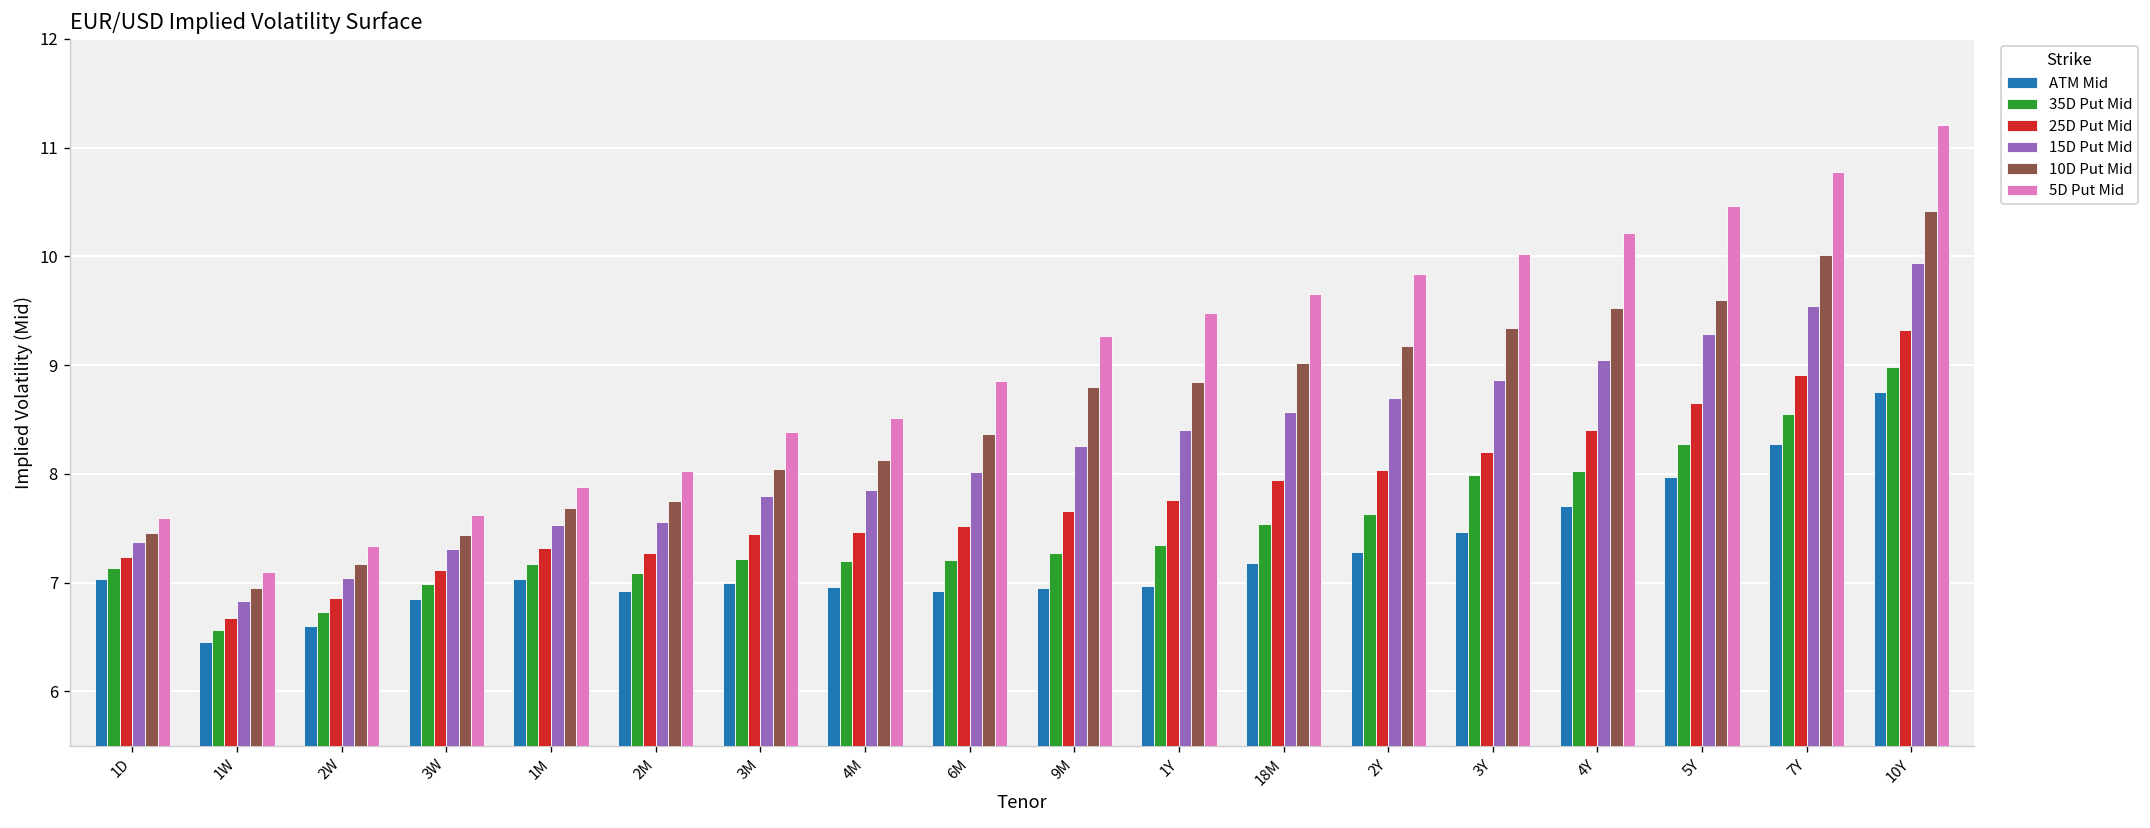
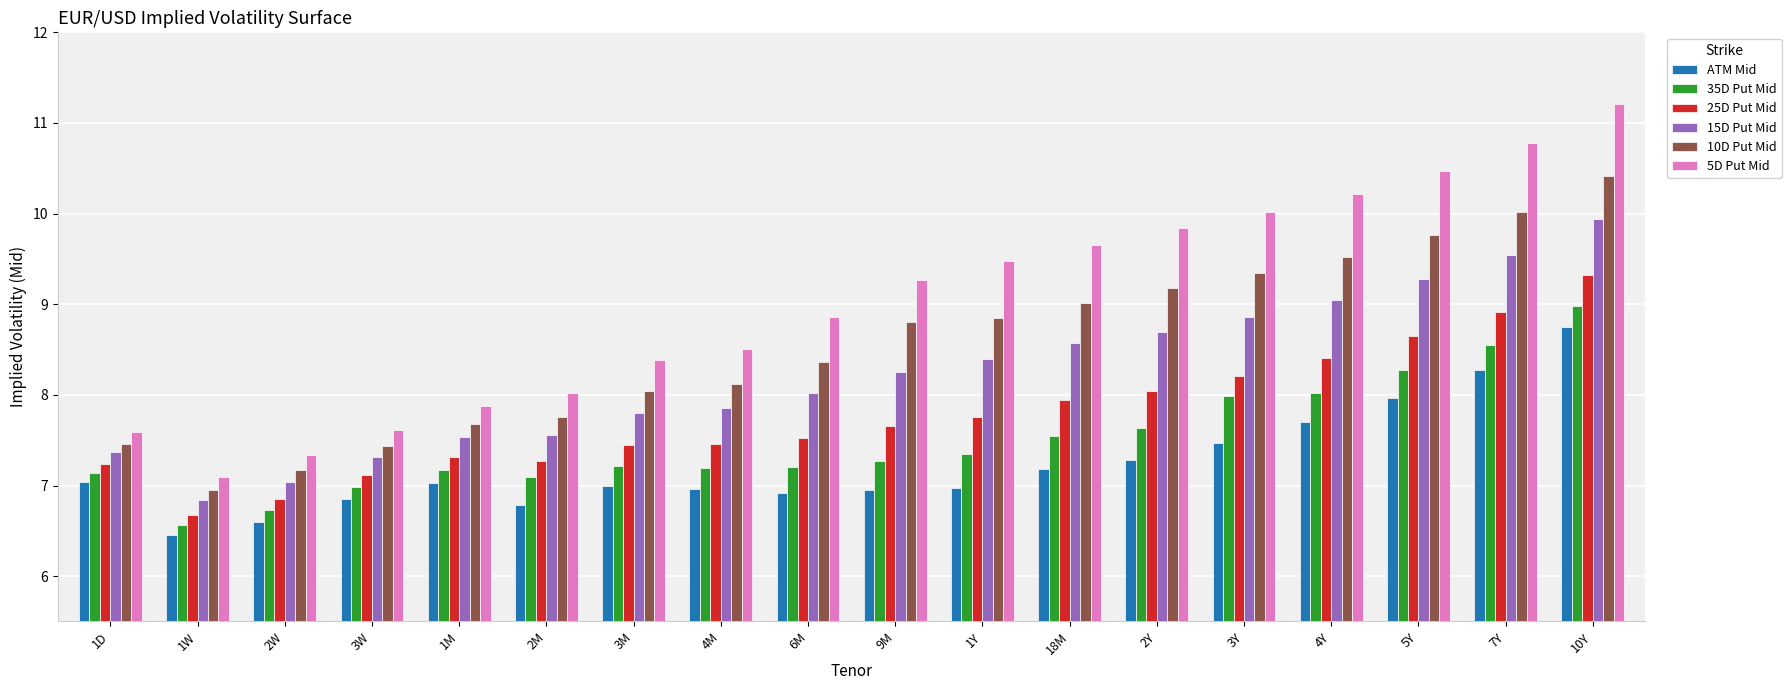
  {
    "ATM Mid": {
      "1D": 7.0,
      "1W": 6.5,
      "2W": 6.6,
      "3W": 6.9,
      "1M": 7.0,
-     "2M": 6.9,
+     "2M": 6.8,
      "3M": 7.0,
      "4M": 7.0,
      "6M": 6.9,
      "9M": 7.0,
      "1Y": 7.0,
      "18M": 7.2,
      "2Y": 7.3,
      "3Y": 7.5,
      "4Y": 7.7,
      "5Y": 8.0,
      "7Y": 8.3,
      "10Y": 8.8
    },
    "35D Put Mid": {
      "1D": 7.1,
      "1W": 6.6,
      "2W": 6.7,
      "3W": 7.0,
      "1M": 7.2,
      "2M": 7.1,
      "3M": 7.2,
      "4M": 7.2,
      "6M": 7.2,
      "9M": 7.3,
      "1Y": 7.3,
      "18M": 7.5,
      "2Y": 7.6,
      "3Y": 8.0,
      "4Y": 8.0,
      "5Y": 8.3,
      "7Y": 8.5,
      "10Y": 9.0
    },
    "25D Put Mid": {
      "1D": 7.2,
      "1W": 6.7,
      "2W": 6.9,
      "3W": 7.1,
      "1M": 7.3,
      "2M": 7.3,
      "3M": 7.5,
      "4M": 7.5,
      "6M": 7.5,
      "9M": 7.7,
      "1Y": 7.8,
      "18M": 7.9,
      "2Y": 8.0,
      "3Y": 8.2,
      "4Y": 8.4,
      "5Y": 8.7,
      "7Y": 8.9,
      "10Y": 9.3
    },
    "15D Put Mid": {
      "1D": 7.4,
      "1W": 6.8,
      "2W": 7.0,
      "3W": 7.3,
      "1M": 7.5,
      "2M": 7.6,
      "3M": 7.8,
      "4M": 7.9,
      "6M": 8.0,
      "9M": 8.3,
      "1Y": 8.4,
      "18M": 8.6,
      "2Y": 8.7,
      "3Y": 8.9,
      "4Y": 9.0,
      "5Y": 9.3,
      "7Y": 9.5,
      "10Y": 9.9
    },
    "10D Put Mid": {
      "1D": 7.5,
      "1W": 6.9,
      "2W": 7.2,
      "3W": 7.4,
      "1M": 7.7,
      "2M": 7.8,
      "3M": 8.0,
      "4M": 8.1,
      "6M": 8.4,
      "9M": 8.8,
      "1Y": 8.8,
      "18M": 9.0,
      "2Y": 9.2,
      "3Y": 9.3,
      "4Y": 9.5,
-     "5Y": 9.6,
+     "5Y": 9.8,
      "7Y": 10.0,
      "10Y": 10.4
    },
    "5D Put Mid": {
      "1D": 7.6,
      "1W": 7.1,
      "2W": 7.3,
      "3W": 7.6,
      "1M": 7.9,
      "2M": 8.0,
      "3M": 8.4,
      "4M": 8.5,
      "6M": 8.9,
      "9M": 9.3,
      "1Y": 9.5,
      "18M": 9.7,
      "2Y": 9.8,
      "3Y": 10.0,
      "4Y": 10.2,
      "5Y": 10.5,
      "7Y": 10.8,
      "10Y": 11.2
    }
  }
